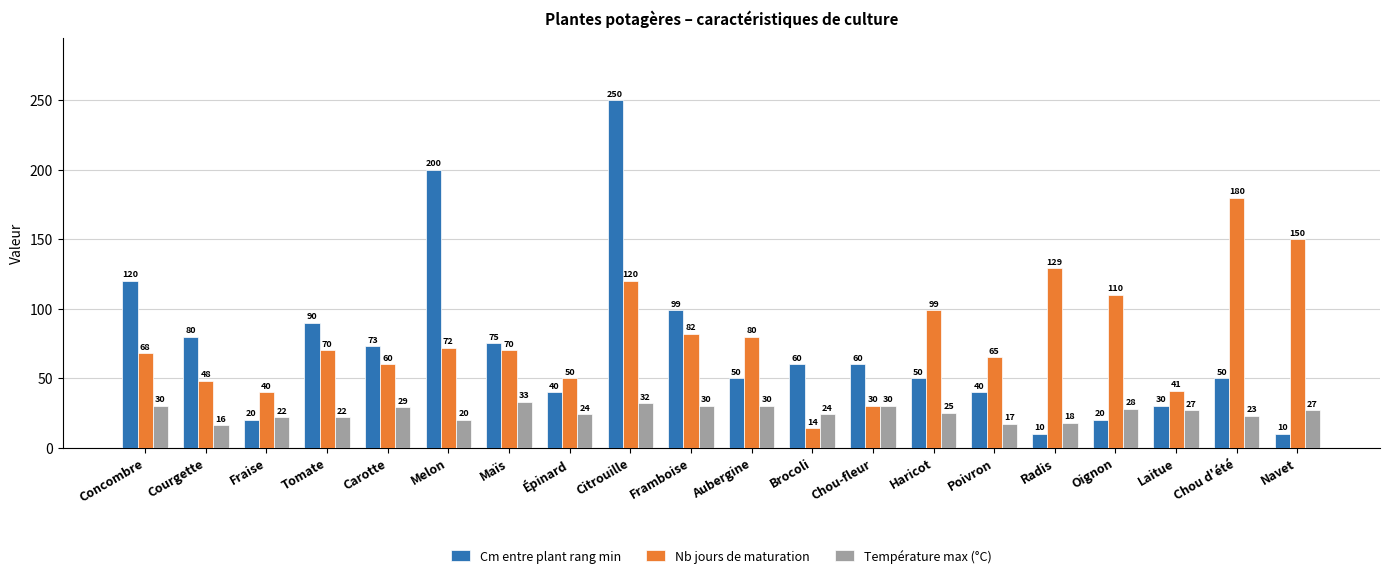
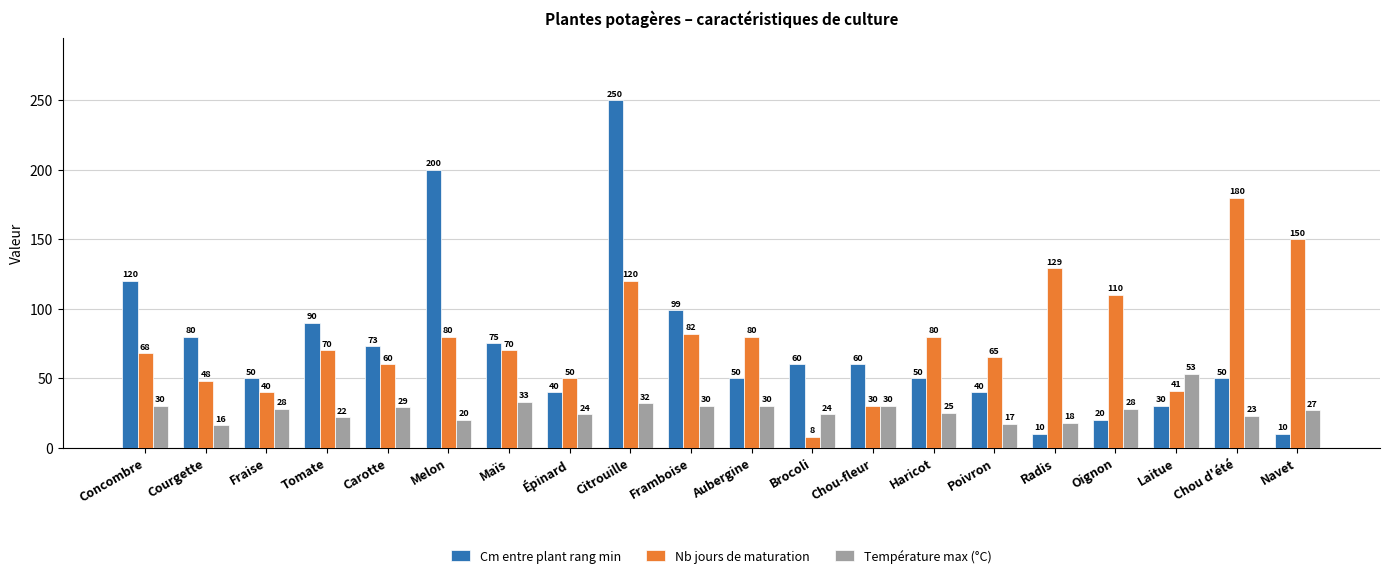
  {
    "Cm entre plant rang min": {
      "Concombre": 120,
      "Courgette": 80,
-     "Fraise": 20,
+     "Fraise": 50,
      "Tomate": 90,
      "Carotte": 73,
      "Melon": 200,
      "Maïs": 75,
      "Épinard": 40,
      "Citrouille": 250,
      "Framboise": 99,
      "Aubergine": 50,
      "Brocoli": 60,
      "Chou-fleur": 60,
      "Haricot": 50,
      "Poivron": 40,
      "Radis": 10,
      "Oignon": 20,
      "Laitue": 30,
      "Chou d'été": 50,
      "Navet": 10
    },
    "Nb jours de maturation": {
      "Concombre": 68,
      "Courgette": 48,
      "Fraise": 40,
      "Tomate": 70,
      "Carotte": 60,
-     "Melon": 72,
+     "Melon": 80,
      "Maïs": 70,
      "Épinard": 50,
      "Citrouille": 120,
      "Framboise": 82,
      "Aubergine": 80,
-     "Brocoli": 14,
+     "Brocoli": 8,
      "Chou-fleur": 30,
-     "Haricot": 99,
+     "Haricot": 80,
      "Poivron": 65,
      "Radis": 129,
      "Oignon": 110,
      "Laitue": 41,
      "Chou d'été": 180,
      "Navet": 150
    },
    "Température max (°C)": {
      "Concombre": 30,
      "Courgette": 16,
-     "Fraise": 22,
+     "Fraise": 28,
      "Tomate": 22,
      "Carotte": 29,
      "Melon": 20,
      "Maïs": 33,
      "Épinard": 24,
      "Citrouille": 32,
      "Framboise": 30,
      "Aubergine": 30,
      "Brocoli": 24,
      "Chou-fleur": 30,
      "Haricot": 25,
      "Poivron": 17,
      "Radis": 18,
      "Oignon": 28,
-     "Laitue": 27,
+     "Laitue": 53,
      "Chou d'été": 23,
      "Navet": 27
    }
  }
